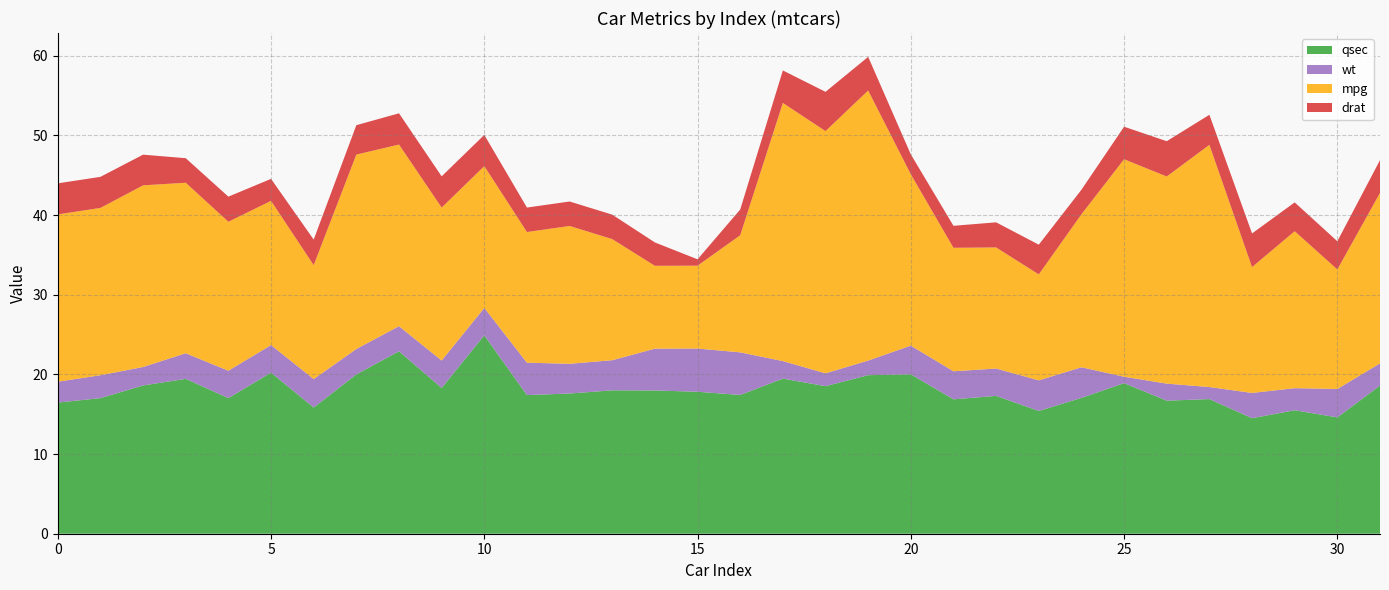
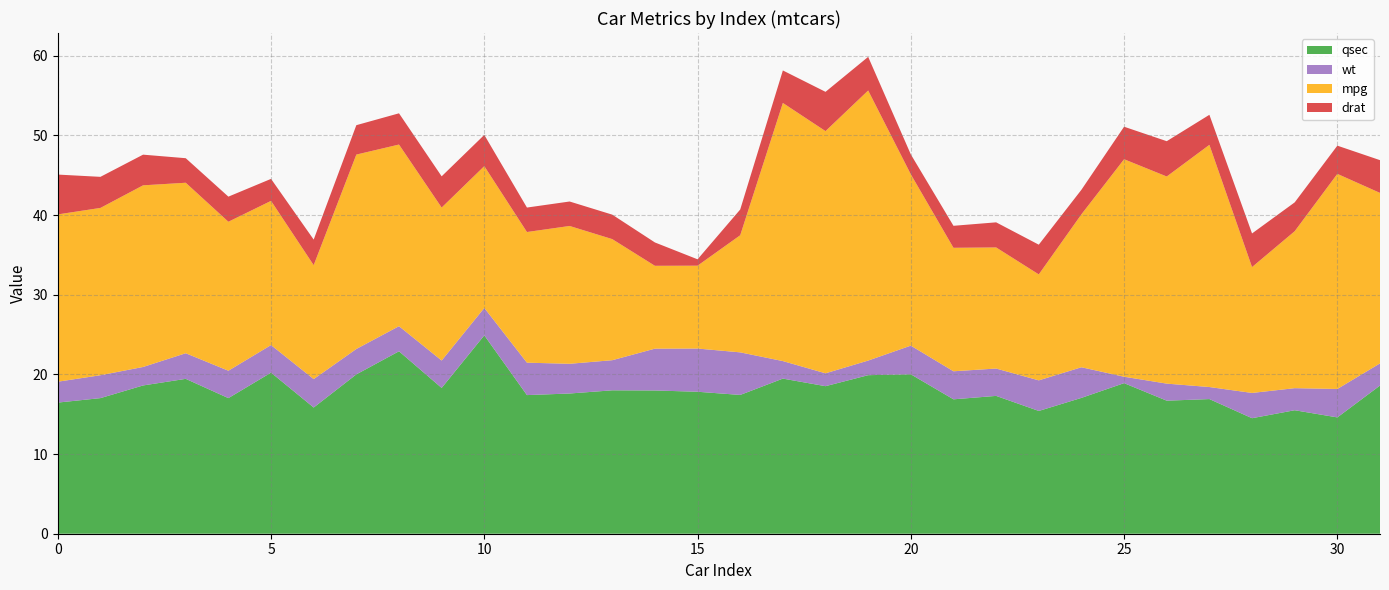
  {
    "qsec": {
      "0": 16,
      "5": 20,
      "10": 25,
      "15": 18,
      "20": 20,
      "25": 19,
      "30": 15
    },
    "wt": {
      "0": 3,
      "5": 3,
      "10": 3,
      "15": 5,
      "20": 4,
      "25": 1,
      "30": 4
    },
    "mpg": {
      "0": 21,
      "5": 18,
      "10": 18,
      "15": 10,
      "20": 21,
      "25": 27,
-     "30": 15
+     "30": 27
    },
    "drat": {
-     "0": 4,
+     "0": 5,
      "5": 3,
      "10": 4,
      "15": 1,
      "20": 3,
      "25": 4,
      "30": 4
    }
  }
